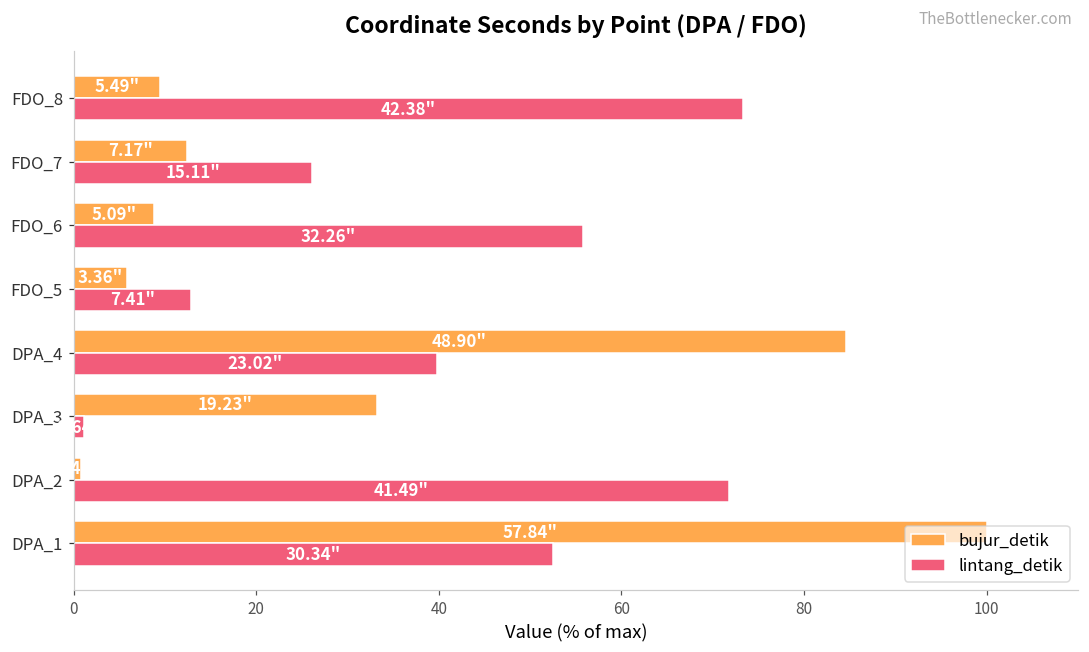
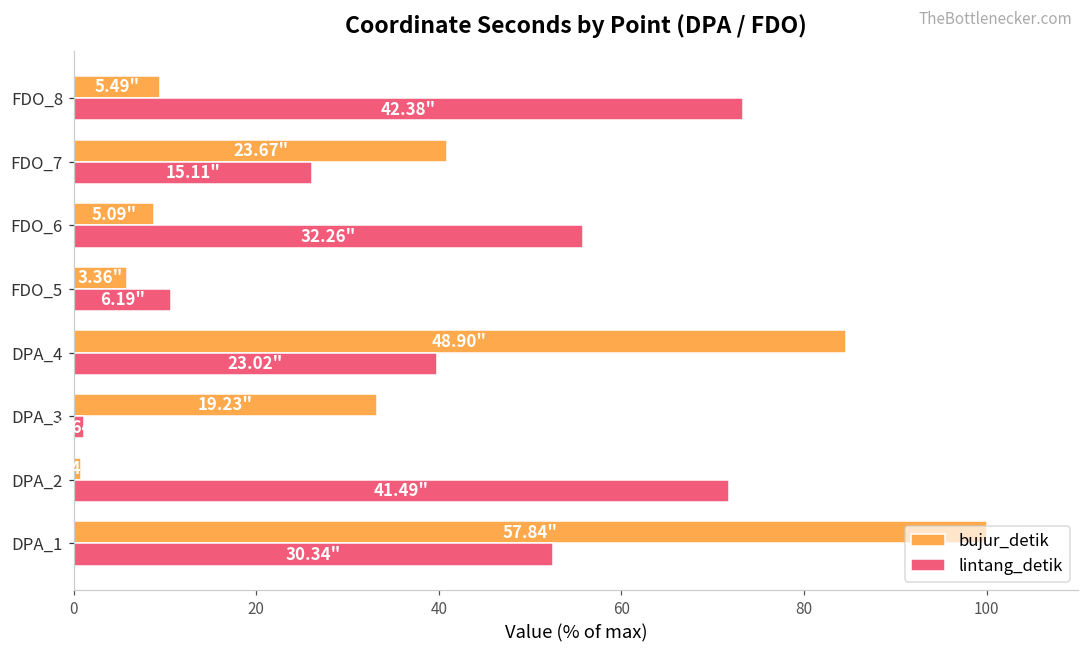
  {
    "bujur_detik": {
-     "FDO_7": "7.17\""
+     "FDO_7": "23.67\""
    },
    "lintang_detik": {
-     "FDO_5": "7.41\""
+     "FDO_5": "6.19\""
    }
  }
